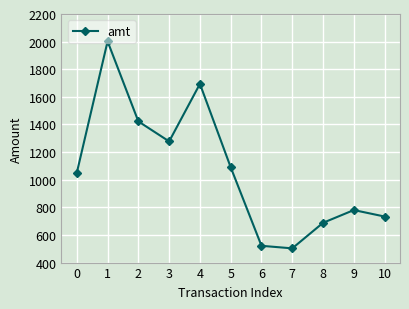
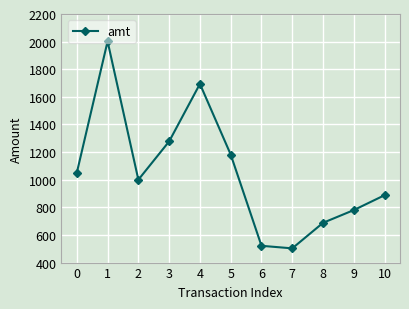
  {
    "0": 1050,
-   "2": 1420,
+   "2": 1000,
    "3": 1280,
    "4": 1690,
-   "5": 1090,
+   "5": 1180,
    "6": 520,
    "7": 500,
    "8": 690,
    "9": 780,
-   "10": 730
+   "10": 890
  }
